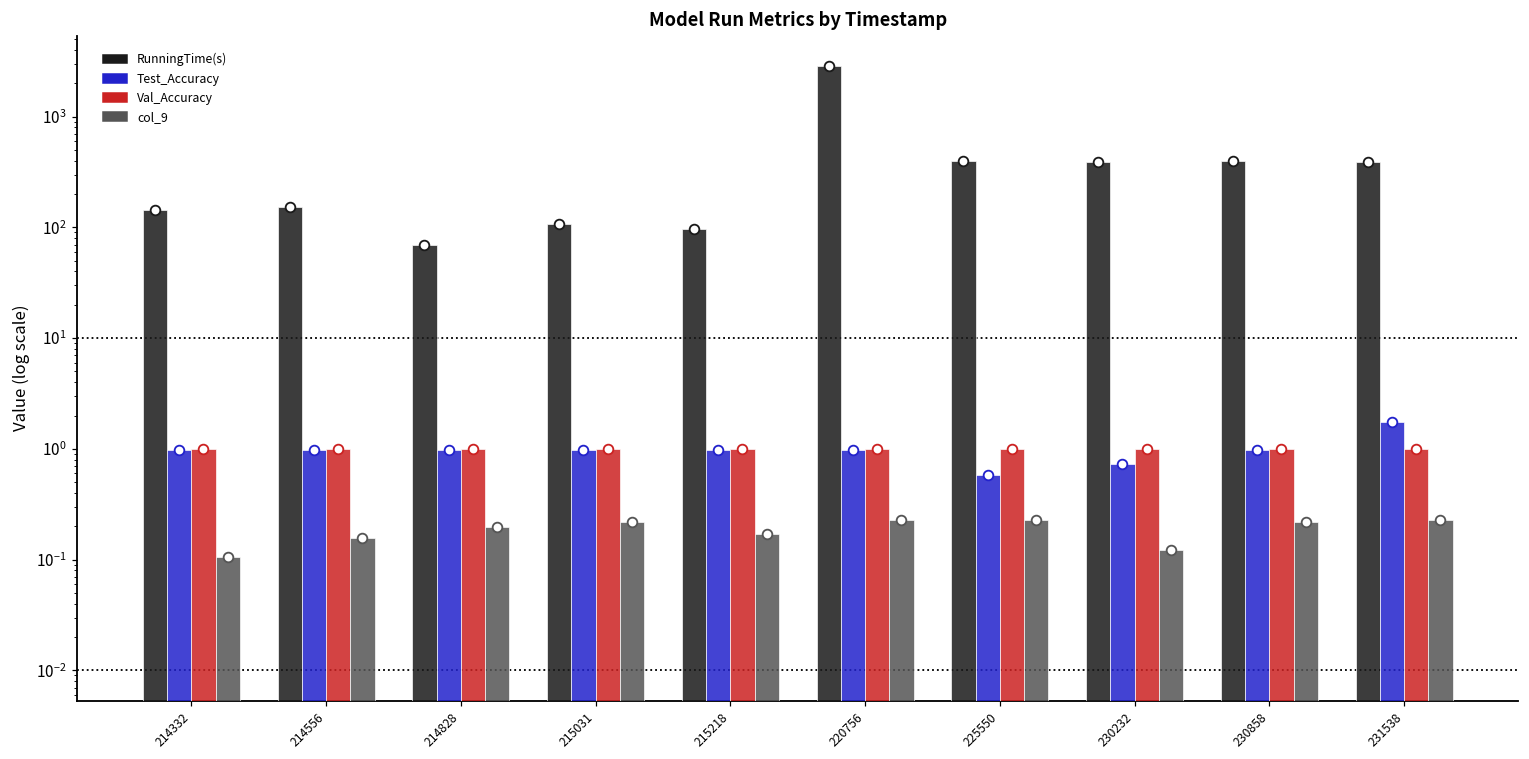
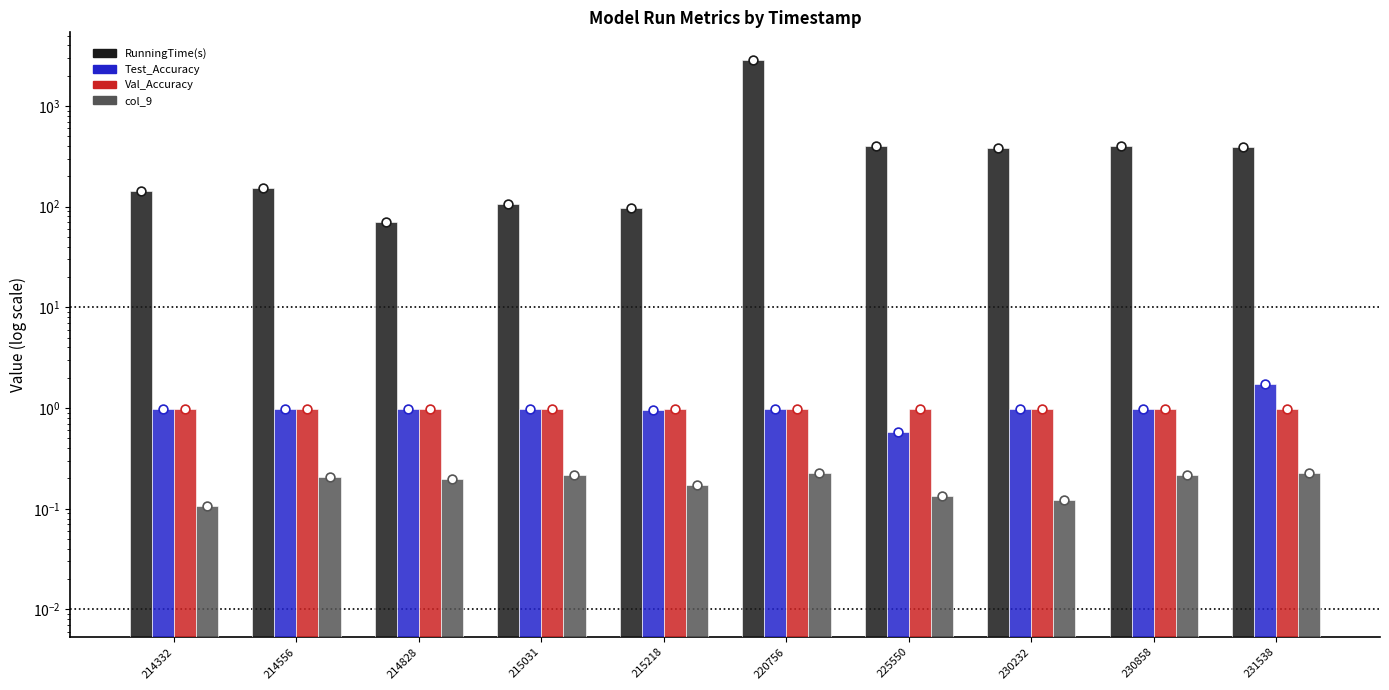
  {
    "RunningTime(s)": {
      "214332": 140,
      "214556": 150,
      "214828": 70,
      "215031": 110,
      "215218": 100,
      "220756": 2900,
      "225550": 400,
      "230232": 390,
      "230858": 400,
      "231538": 390
    },
    "Test_Accuracy": {
      "214332": 1.0,
      "214556": 1.0,
      "214828": 1.0,
      "215031": 1.0,
      "215218": 1.0,
      "220756": 1.0,
      "225550": 0.6,
-     "230232": 0.7,
+     "230232": 1.0,
      "230858": 1.0,
      "231538": 1.7
    },
    "Val_Accuracy": {
      "214332": 1.0,
      "214556": 1.0,
      "214828": 1.0,
      "215031": 1.0,
      "215218": 1.0,
      "220756": 1.0,
      "225550": 1.0,
      "230232": 1.0,
      "230858": 1.0,
      "231538": 1.0
    },
    "col_9": {
      "214332": 0.11,
-     "214556": 0.16,
+     "214556": 0.21,
      "214828": 0.20,
      "215031": 0.22,
      "215218": 0.17,
      "220756": 0.23,
-     "225550": 0.23,
+     "225550": 0.13,
      "230232": 0.12,
      "230858": 0.22,
      "231538": 0.23
    }
  }
